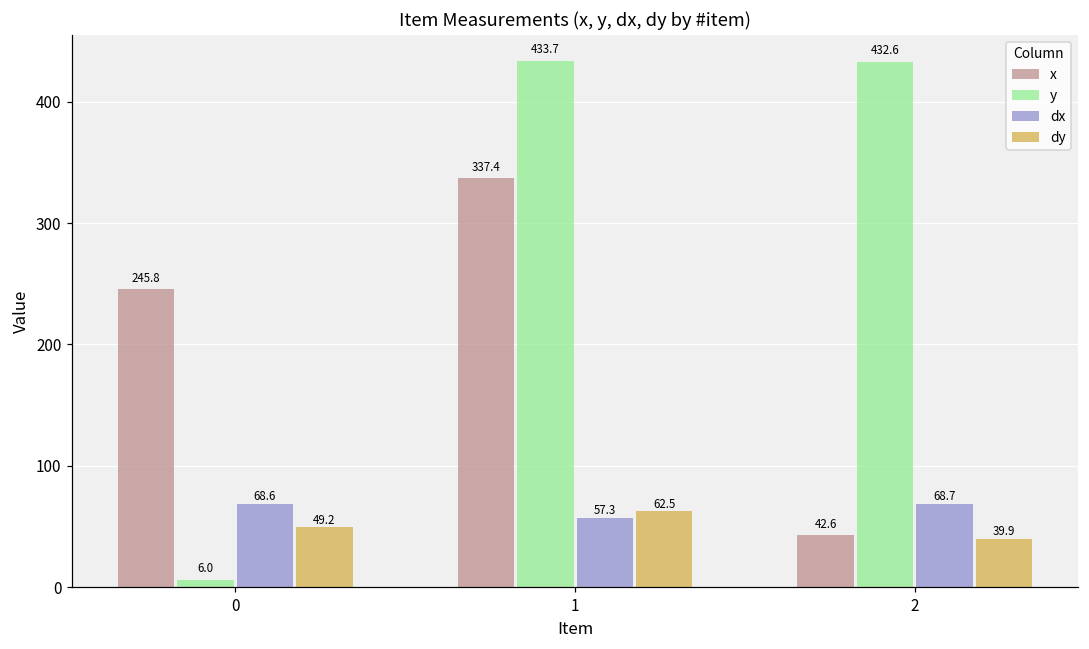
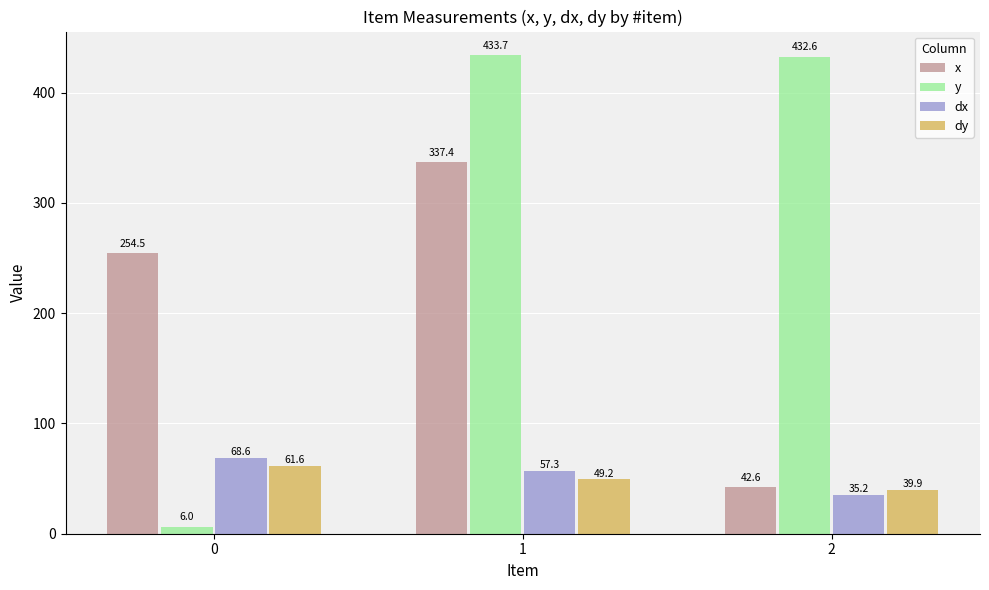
  {
    "x": {
-     "0": 245.8,
+     "0": 254.5,
      "1": 337.4,
      "2": 42.6
    },
    "y": {
      "0": 6.0,
      "1": 433.7,
      "2": 432.6
    },
    "dx": {
      "0": 68.6,
      "1": 57.3,
-     "2": 68.7
+     "2": 35.2
    },
    "dy": {
-     "0": 49.2,
-     "1": 62.5,
+     "0": 61.6,
+     "1": 49.2,
      "2": 39.9
    }
  }
